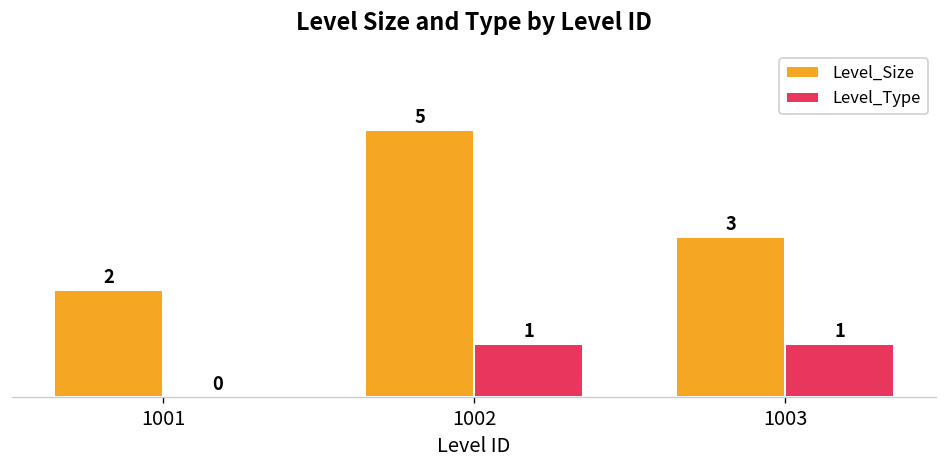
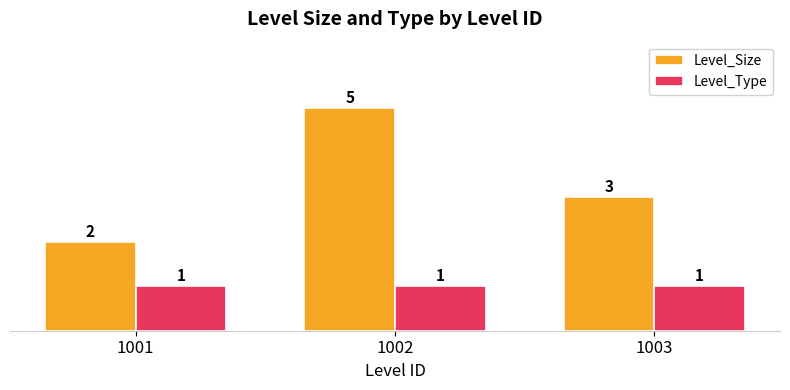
  {
    "Level_Size": {
      "1001": 2,
      "1002": 5,
      "1003": 3
    },
    "Level_Type": {
-     "1001": 0,
+     "1001": 1,
      "1002": 1,
      "1003": 1
    }
  }
